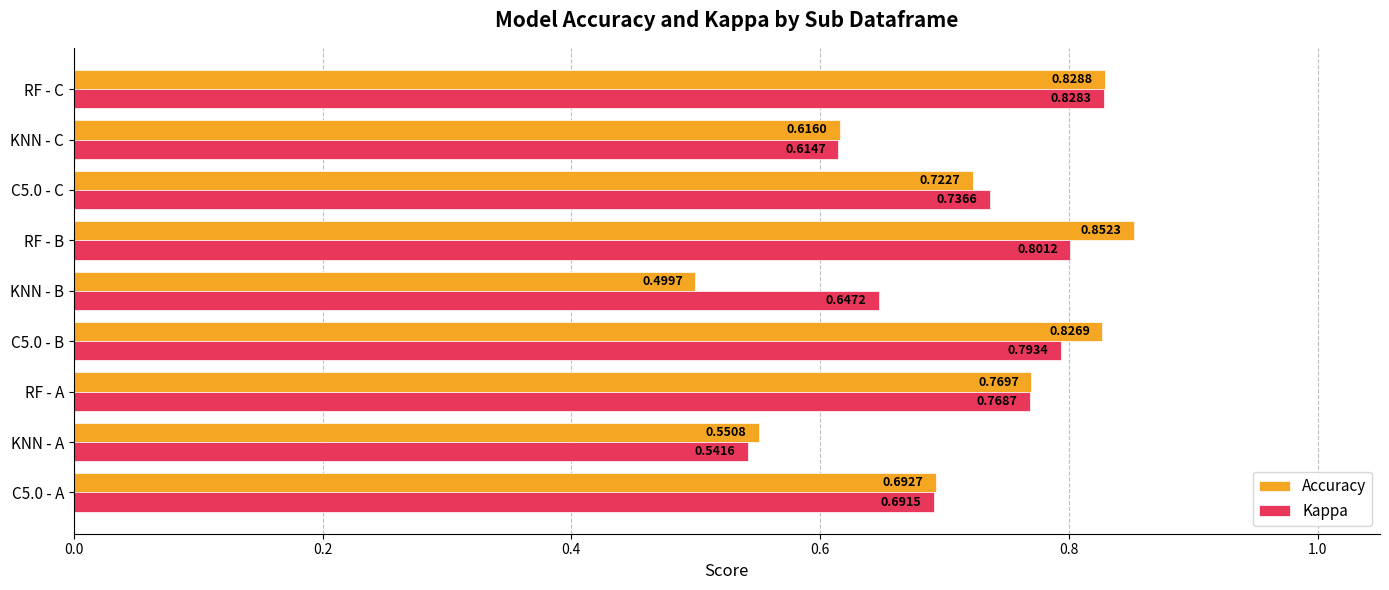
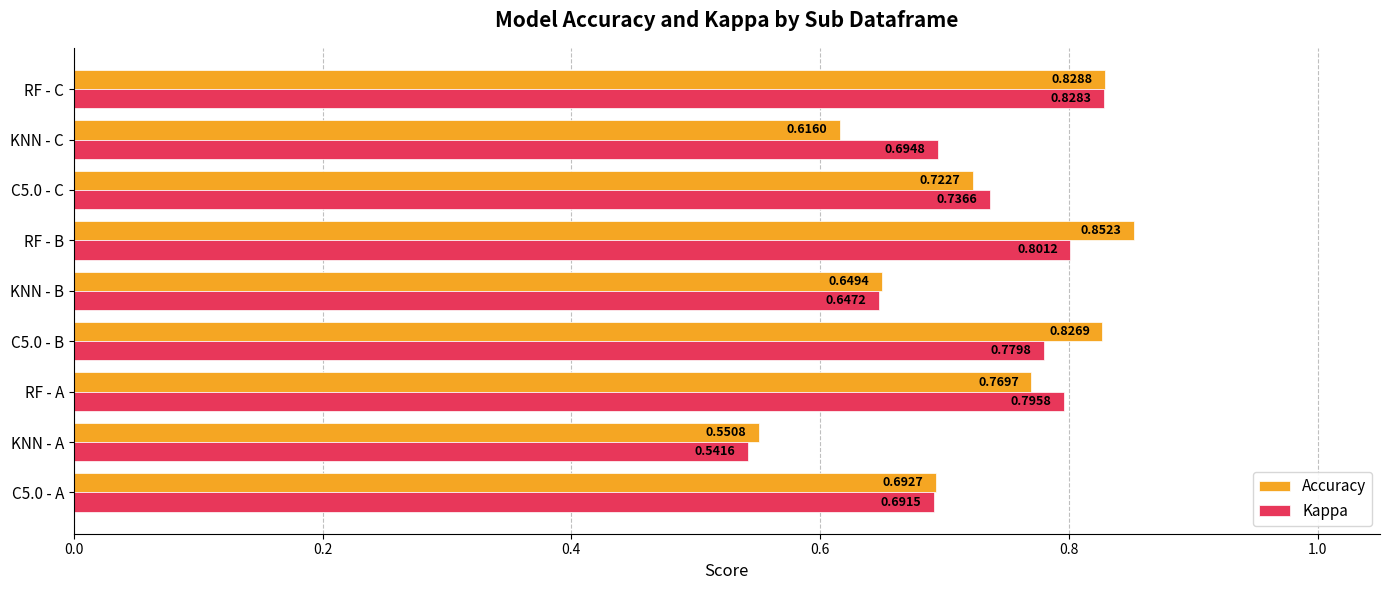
  {
    "Accuracy": {
      "RF - C": 0.8288,
      "KNN - C": 0.6160,
      "C5.0 - C": 0.7227,
      "RF - B": 0.8523,
-     "KNN - B": 0.4997,
+     "KNN - B": 0.6494,
      "C5.0 - B": 0.8269,
      "RF - A": 0.7697,
      "KNN - A": 0.5508,
      "C5.0 - A": 0.6927
    },
    "Kappa": {
      "RF - C": 0.8283,
-     "KNN - C": 0.6147,
+     "KNN - C": 0.6948,
      "C5.0 - C": 0.7366,
      "RF - B": 0.8012,
      "KNN - B": 0.6472,
-     "C5.0 - B": 0.7934,
-     "RF - A": 0.7687,
+     "C5.0 - B": 0.7798,
+     "RF - A": 0.7958,
      "KNN - A": 0.5416,
      "C5.0 - A": 0.6915
    }
  }
